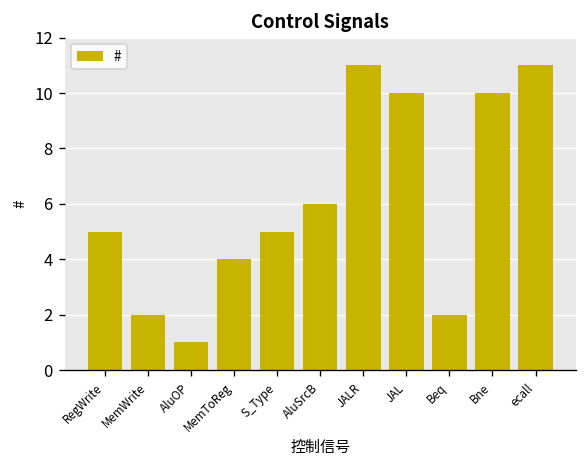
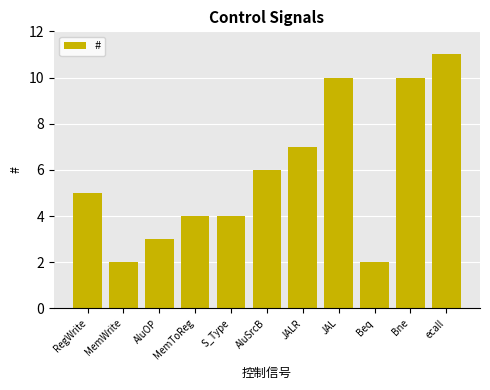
  {
    "RegWrite": 5,
    "MemWrite": 2,
-   "AluOP": 1,
+   "AluOP": 3,
    "MemToReg": 4,
-   "S_Type": 5,
+   "S_Type": 4,
    "AluSrcB": 6,
-   "JALR": 11,
+   "JALR": 7,
    "JAL": 10,
    "Beq": 2,
    "Bne": 10,
    "ecall": 11
  }
